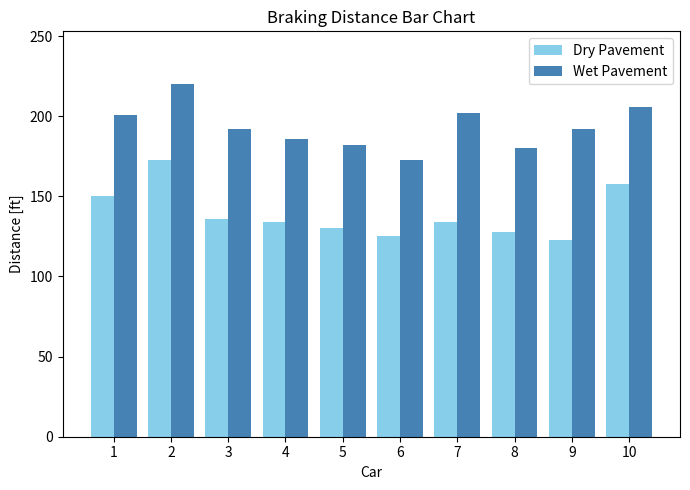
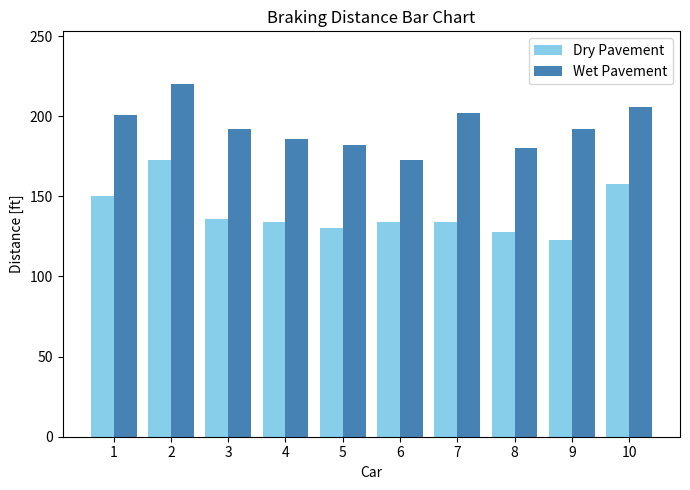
  {
    "Dry Pavement": {
      "1": 150,
      "2": 173,
      "3": 136,
      "4": 134,
      "5": 130,
-     "6": 125,
+     "6": 134,
      "7": 134,
      "8": 128,
      "9": 123,
      "10": 158
    },
    "Wet Pavement": {
      "1": 201,
      "2": 220,
      "3": 192,
      "4": 186,
      "5": 182,
      "6": 173,
      "7": 202,
      "8": 180,
      "9": 192,
      "10": 206
    }
  }
